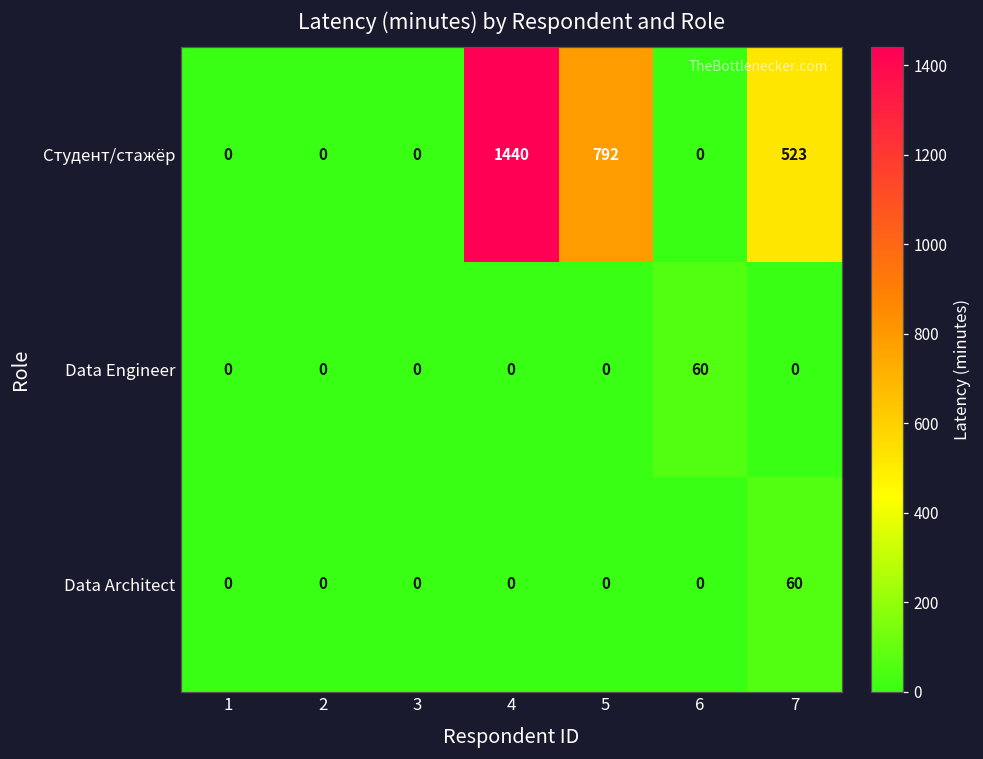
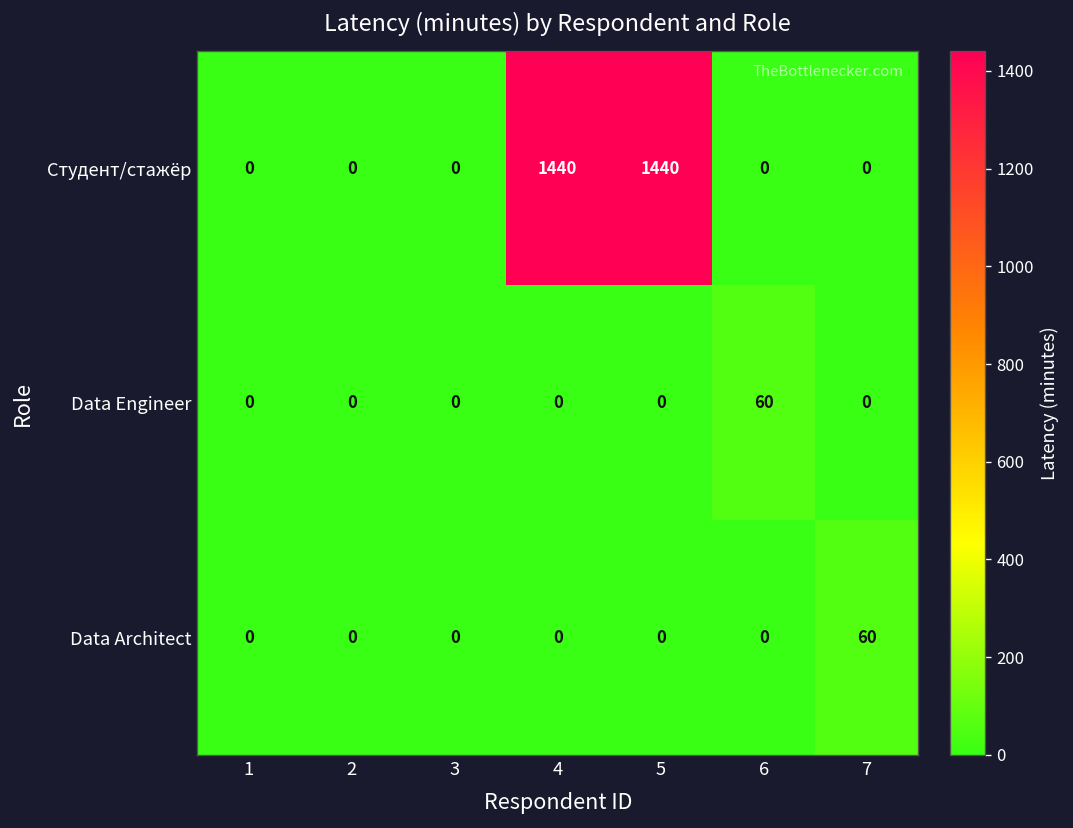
  {
    "Студент/стажёр": {
      "1": 0,
      "2": 0,
      "3": 0,
      "4": 1440,
-     "5": 792,
+     "5": 1440,
      "6": 0,
-     "7": 523
+     "7": 0
    },
    "Data Engineer": {
      "1": 0,
      "2": 0,
      "3": 0,
      "4": 0,
      "5": 0,
      "6": 60,
      "7": 0
    },
    "Data Architect": {
      "1": 0,
      "2": 0,
      "3": 0,
      "4": 0,
      "5": 0,
      "6": 0,
      "7": 60
    }
  }
